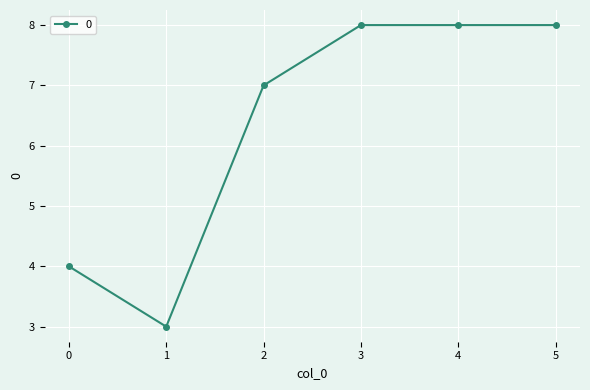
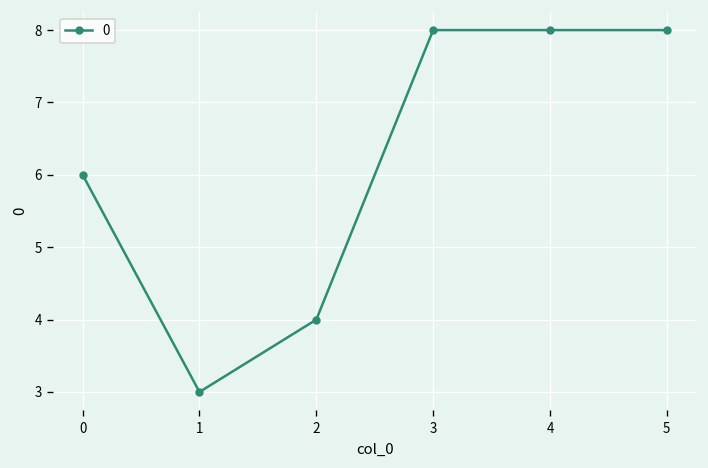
  {
-   "0": 4,
+   "0": 6,
    "1": 3,
-   "2": 7,
+   "2": 4,
    "3": 8,
    "4": 8,
    "5": 8
  }
